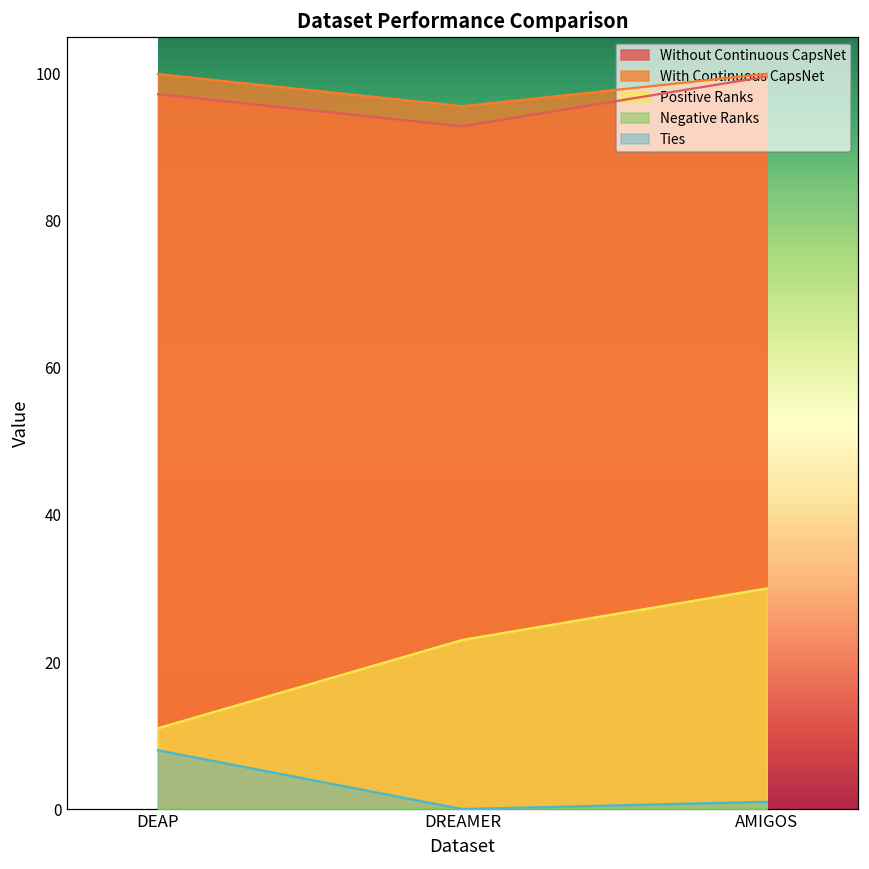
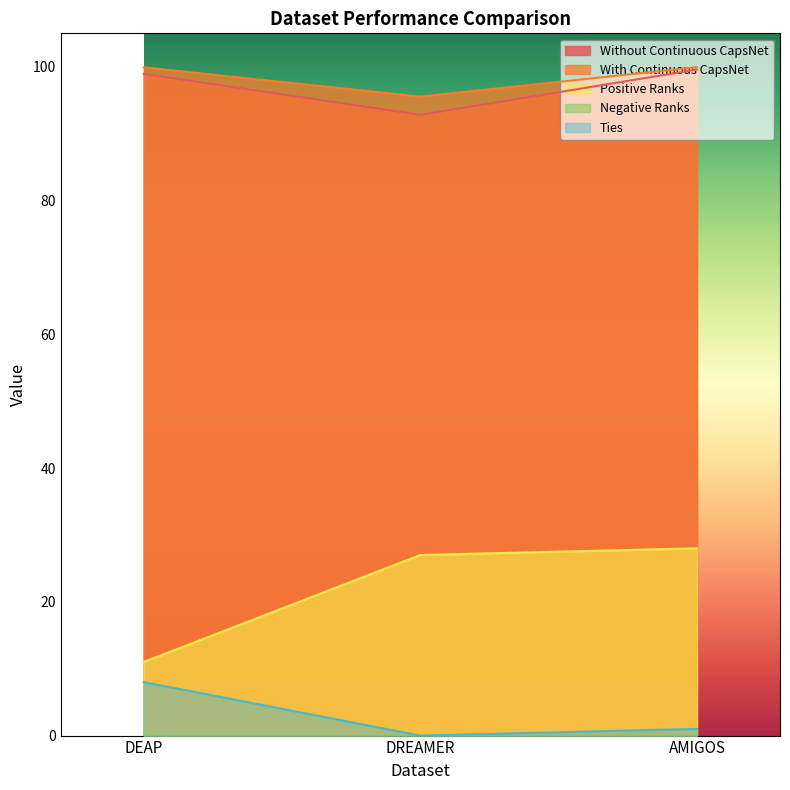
  {
    "Without Continuous CapsNet": {
-     "DEAP": 97,
+     "DEAP": 99,
      "DREAMER": 93
    },
    "With Continuous CapsNet": {
      "DEAP": 100,
      "DREAMER": 96
    },
    "Positive Ranks": {
      "DEAP": 11,
-     "DREAMER": 23,
-     "AMIGOS": 30
+     "DREAMER": 27,
+     "AMIGOS": 28
    },
    "Negative Ranks": {
      "DEAP": 0,
      "AMIGOS": 0
    },
    "Ties": {
      "DEAP": 8,
      "AMIGOS": 1
    }
  }
